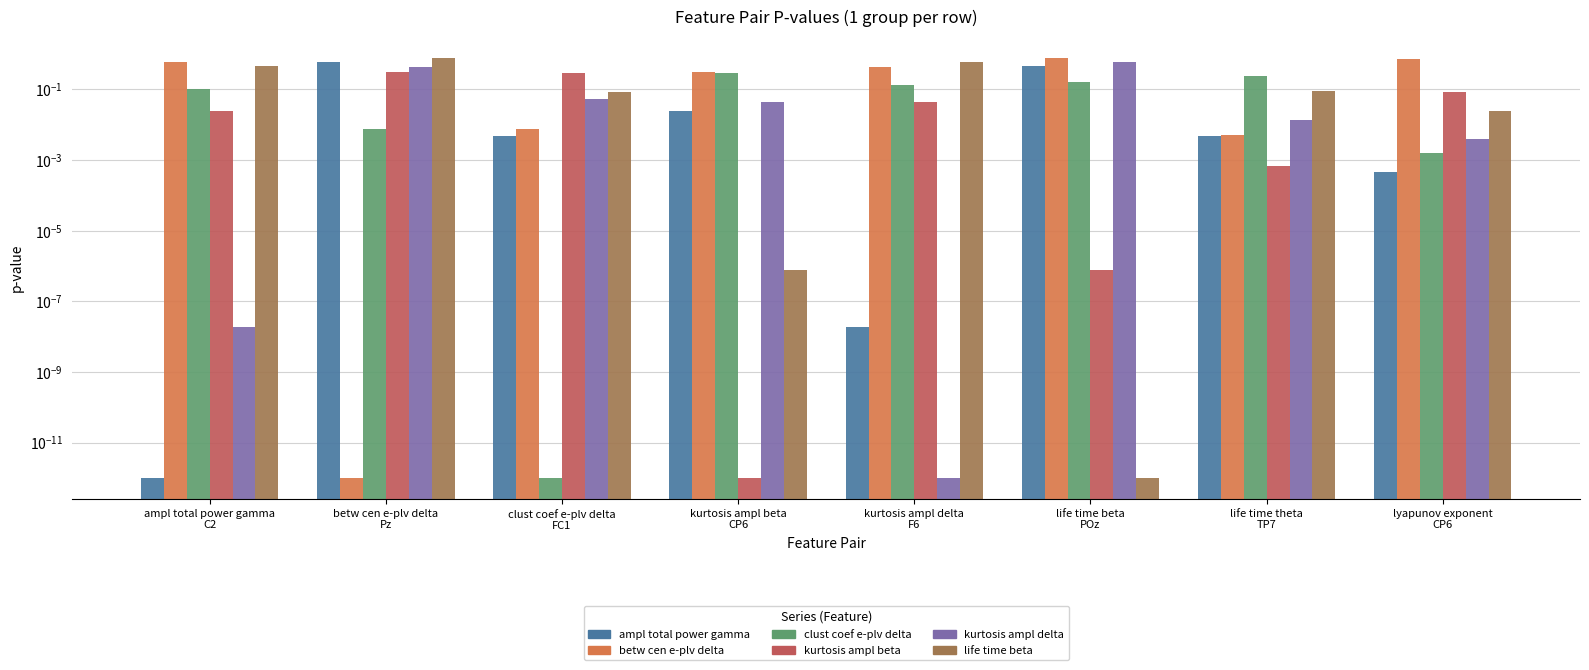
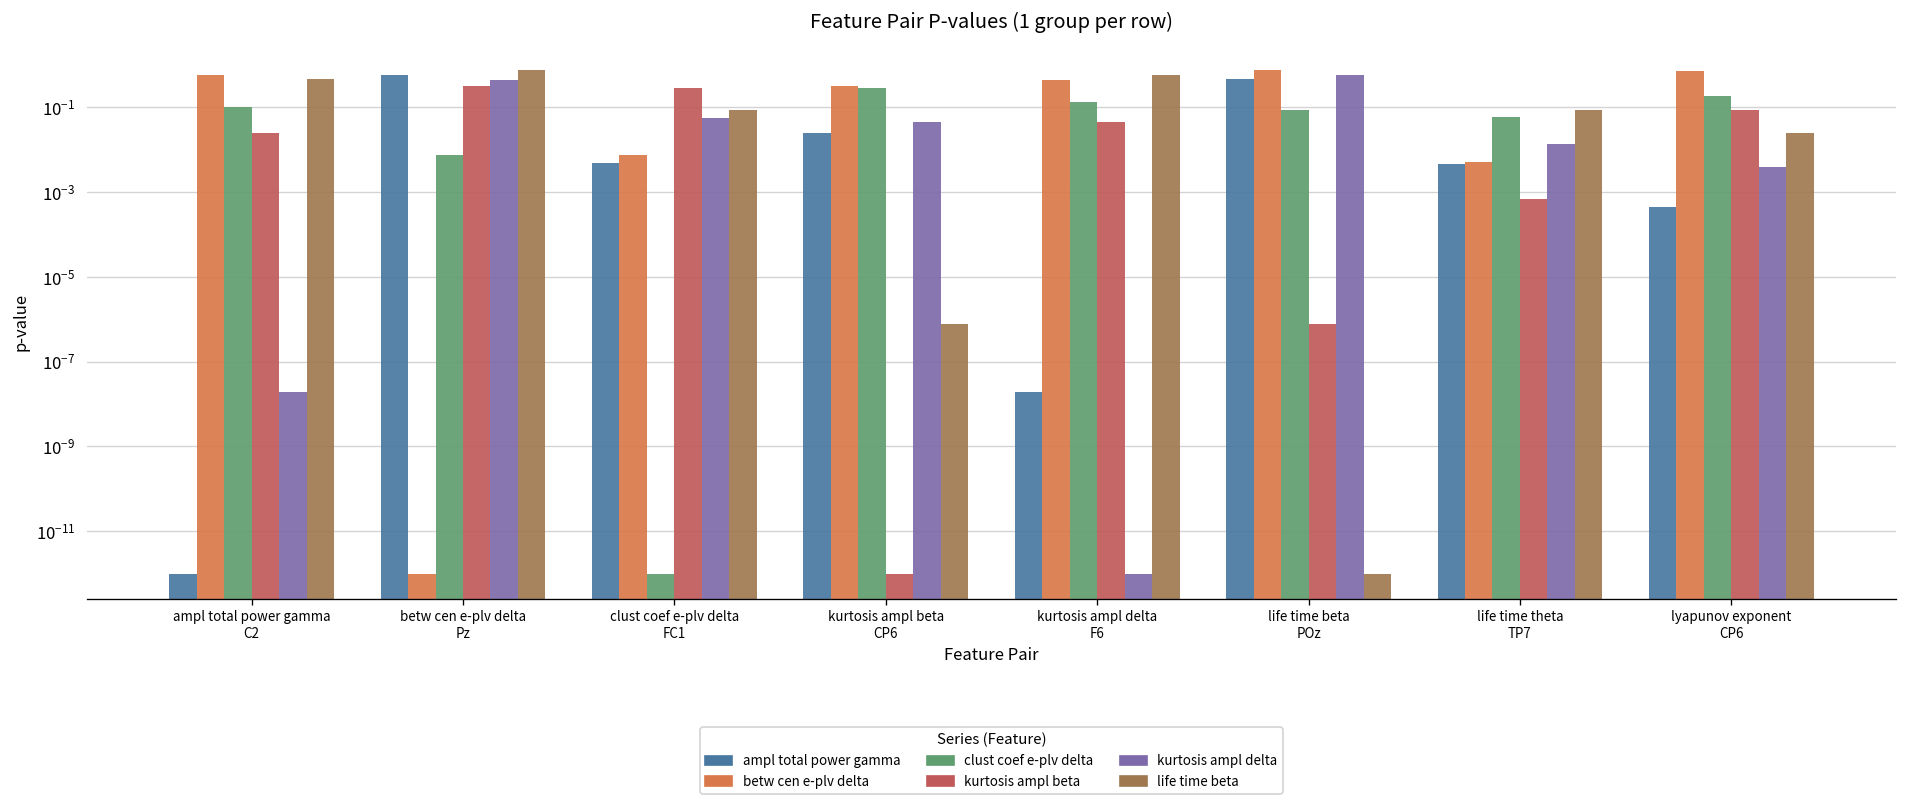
  {
    "clust coef e-plv delta": {
      "ampl total power gamma C2": 0.10,
      "betw cen e-plv delta Pz": 0.007,
      "clust coef e-plv delta FC1": 0.000000000001,
      "kurtosis ampl beta CP6": 0.3,
      "kurtosis ampl delta F6": 0.13,
-     "life time beta POz": 0.2,
-     "life time theta TP7": 0.2,
-     "lyapunov exponent CP6": 0.002
+     "life time beta POz": 0.09,
+     "life time theta TP7": 0.06,
+     "lyapunov exponent CP6": 0.2
    }
  }
